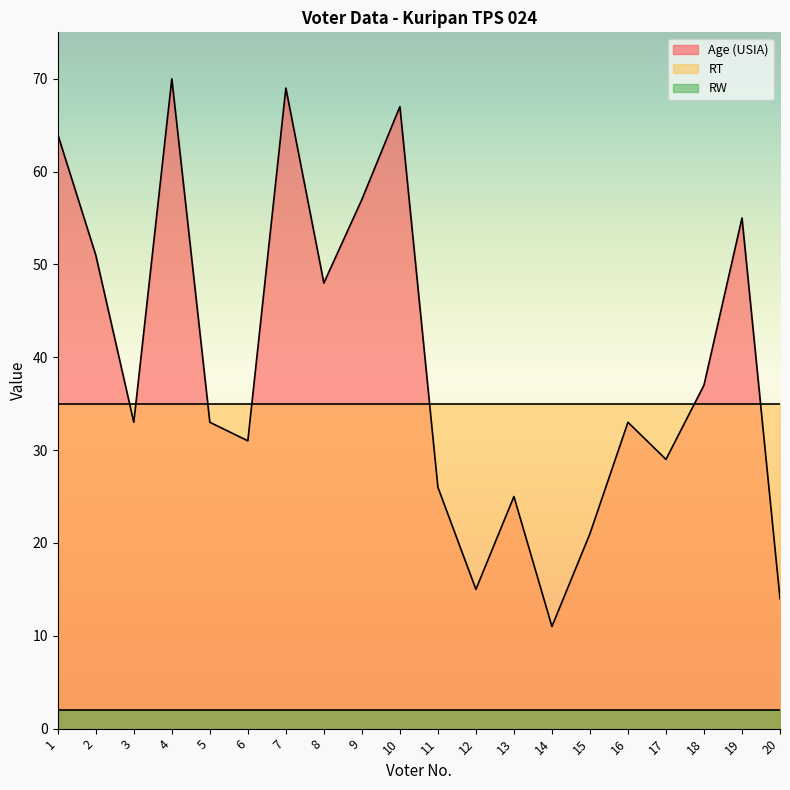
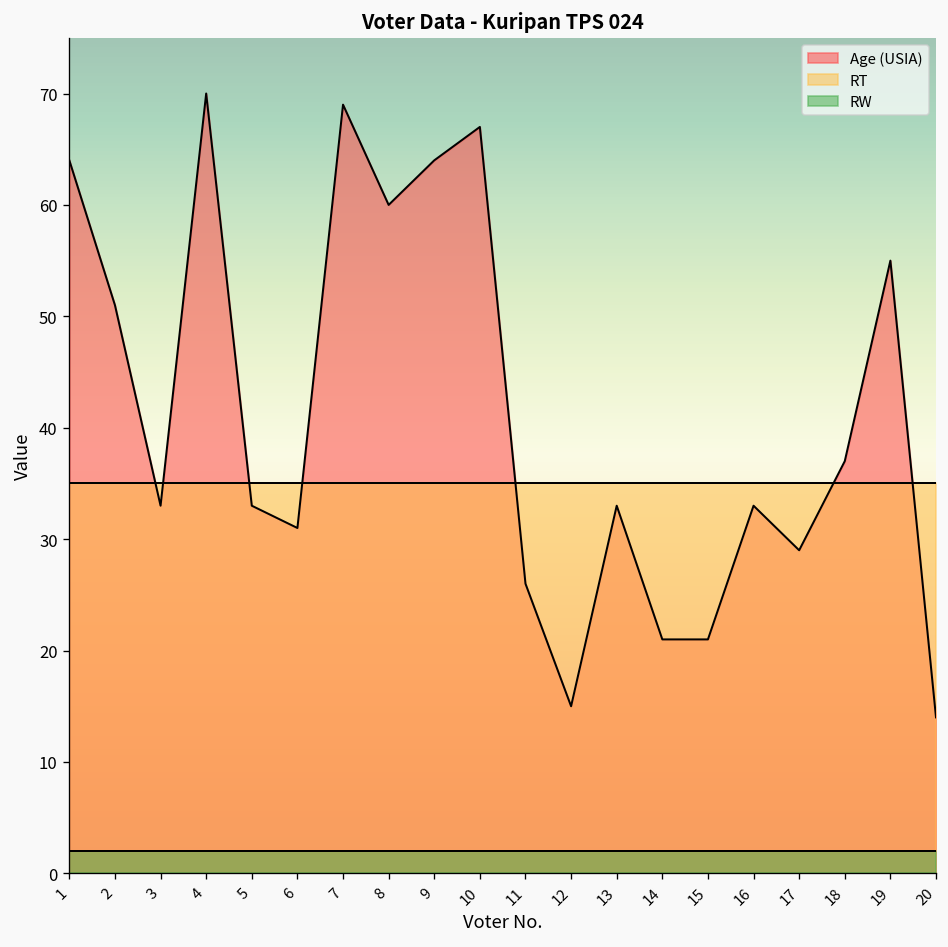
  {
    "Age (USIA)": {
      "1": 64,
      "2": 51,
      "3": 33,
      "4": 70,
      "5": 33,
      "6": 31,
      "7": 69,
-     "8": 48,
-     "9": 57,
+     "8": 60,
+     "9": 64,
      "10": 67,
      "11": 26,
      "12": 15,
-     "13": 25,
-     "14": 11,
+     "13": 33,
+     "14": 21,
      "15": 21,
      "16": 33,
      "17": 29,
      "18": 37,
      "19": 55,
      "20": 14
    },
    "RT": {
      "1": 35,
      "2": 35,
      "3": 35,
      "4": 35,
      "5": 35,
      "6": 35,
      "7": 35,
      "8": 35,
      "9": 35,
      "10": 35,
      "11": 35,
      "12": 35,
      "13": 35,
      "14": 35,
      "15": 35,
      "16": 35,
      "17": 35,
      "18": 35,
      "19": 35,
      "20": 35
    },
    "RW": {
      "1": 2,
      "2": 2,
      "3": 2,
      "4": 2,
      "5": 2,
      "6": 2,
      "7": 2,
      "8": 2,
      "9": 2,
      "10": 2,
      "11": 2,
      "12": 2,
      "13": 2,
      "14": 2,
      "15": 2,
      "16": 2,
      "17": 2,
      "18": 2,
      "19": 2,
      "20": 2
    }
  }
